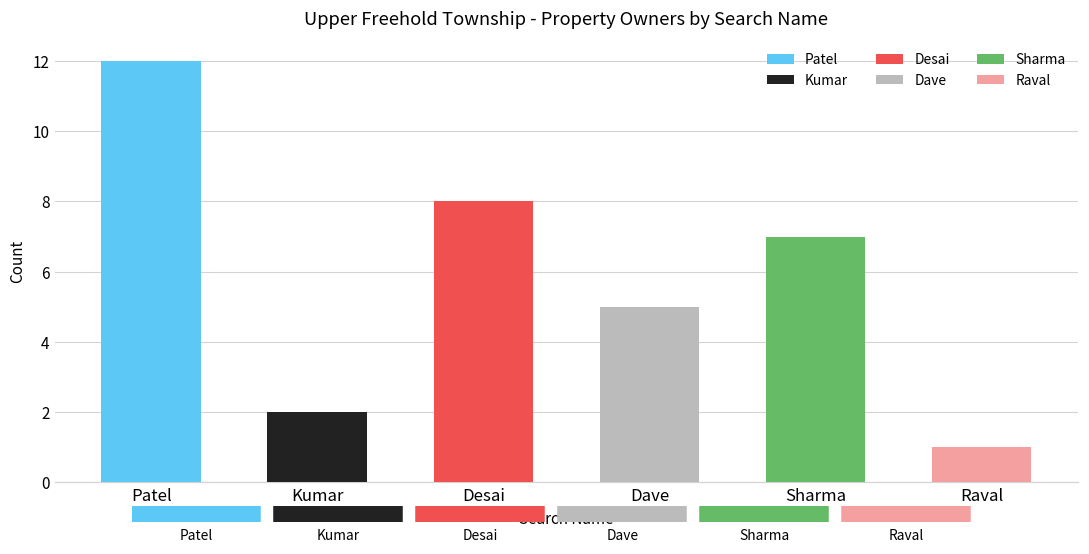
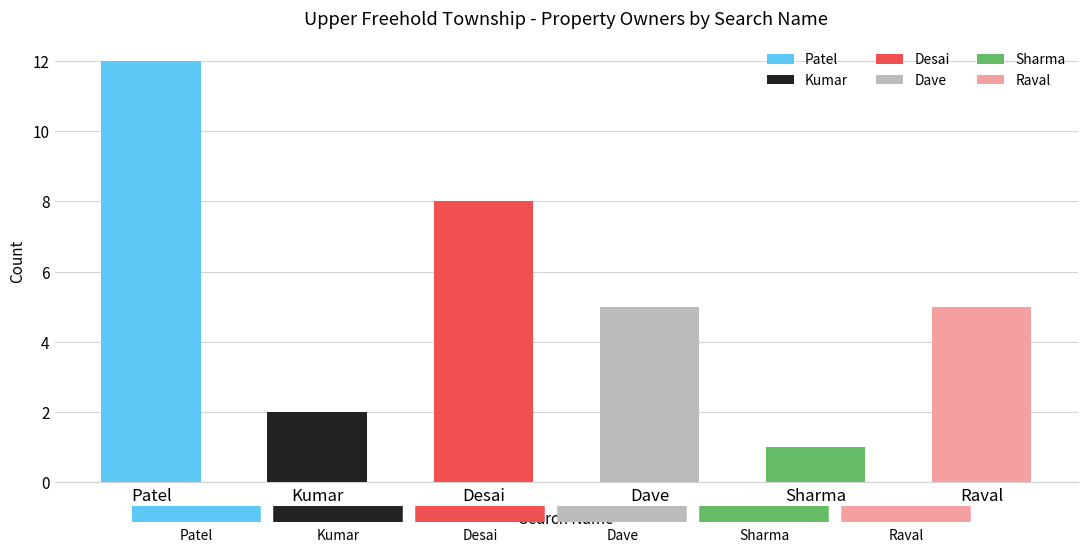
  {
    "Patel": 12,
    "Kumar": 2,
    "Desai": 8,
    "Dave": 5,
-   "Sharma": 7,
-   "Raval": 1
+   "Sharma": 1,
+   "Raval": 5
  }
